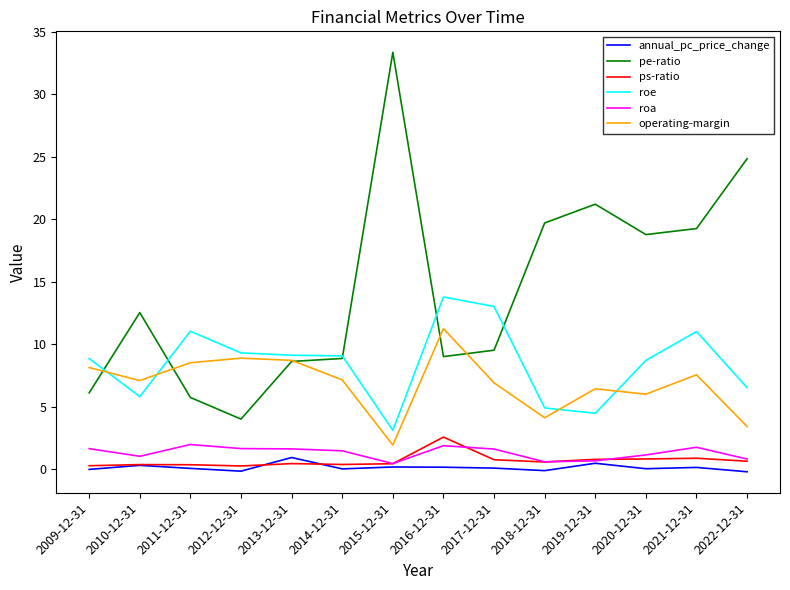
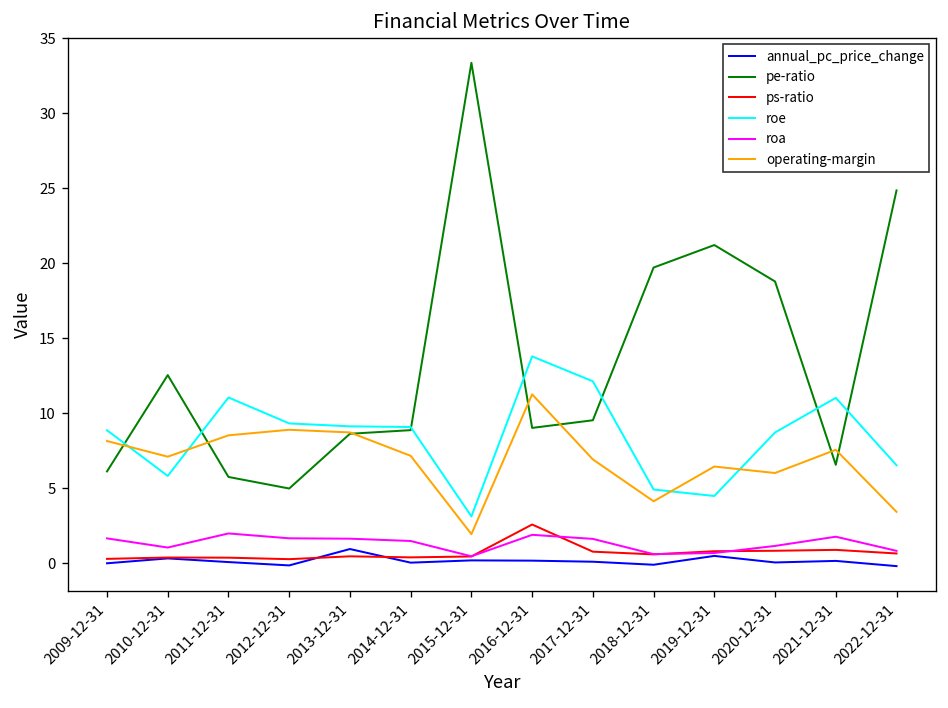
  {
    "annual_pc_price_change": {
      "2009-12-31": 0.0,
      "2011-12-31": 0.1,
      "2012-12-31": -0.1,
      "2013-12-31": 1.0,
      "2014-12-31": 0.0,
      "2015-12-31": 0.2,
      "2016-12-31": 0.2,
      "2017-12-31": 0.1,
      "2018-12-31": -0.1,
      "2020-12-31": 0.1,
      "2021-12-31": 0.2,
      "2022-12-31": -0.2
    },
    "pe-ratio": {
      "2009-12-31": 6.1,
      "2010-12-31": 12.6,
      "2011-12-31": 5.8,
-     "2012-12-31": 4.0,
+     "2012-12-31": 5.0,
      "2014-12-31": 8.9,
      "2015-12-31": 33.4,
      "2016-12-31": 9.0,
      "2017-12-31": 9.5,
      "2018-12-31": 19.7,
      "2019-12-31": 21.2,
      "2020-12-31": 18.8,
-     "2021-12-31": 19.3,
+     "2021-12-31": 6.6,
      "2022-12-31": 24.9
    },
    "ps-ratio": {
      "2009-12-31": 0.3,
      "2011-12-31": 0.4,
      "2012-12-31": 0.3,
      "2013-12-31": 0.5,
      "2014-12-31": 0.4,
      "2016-12-31": 2.6,
      "2017-12-31": 0.8,
      "2020-12-31": 0.8,
      "2021-12-31": 0.9
    },
    "roe": {
      "2009-12-31": 8.9,
      "2010-12-31": 5.8,
      "2011-12-31": 11.1,
      "2012-12-31": 9.3,
      "2013-12-31": 9.1,
      "2014-12-31": 9.1,
      "2015-12-31": 3.1,
      "2016-12-31": 13.8,
-     "2017-12-31": 13.0,
+     "2017-12-31": 12.1,
      "2018-12-31": 4.9,
      "2019-12-31": 4.5,
      "2020-12-31": 8.7,
      "2021-12-31": 11.0,
      "2022-12-31": 6.5
    },
    "roa": {
      "2009-12-31": 1.7,
      "2010-12-31": 1.1,
      "2011-12-31": 2.0,
      "2012-12-31": 1.7,
      "2013-12-31": 1.6,
      "2014-12-31": 1.5,
      "2016-12-31": 1.9,
      "2017-12-31": 1.6,
      "2020-12-31": 1.2,
      "2021-12-31": 1.8
    },
    "operating-margin": {
      "2009-12-31": 8.2,
      "2010-12-31": 7.1,
      "2011-12-31": 8.5,
      "2012-12-31": 8.9,
      "2014-12-31": 7.2,
      "2015-12-31": 1.9,
      "2016-12-31": 11.3,
      "2017-12-31": 6.9,
      "2018-12-31": 4.1,
      "2019-12-31": 6.5,
      "2020-12-31": 6.0,
      "2021-12-31": 7.6,
      "2022-12-31": 3.4
    }
  }
